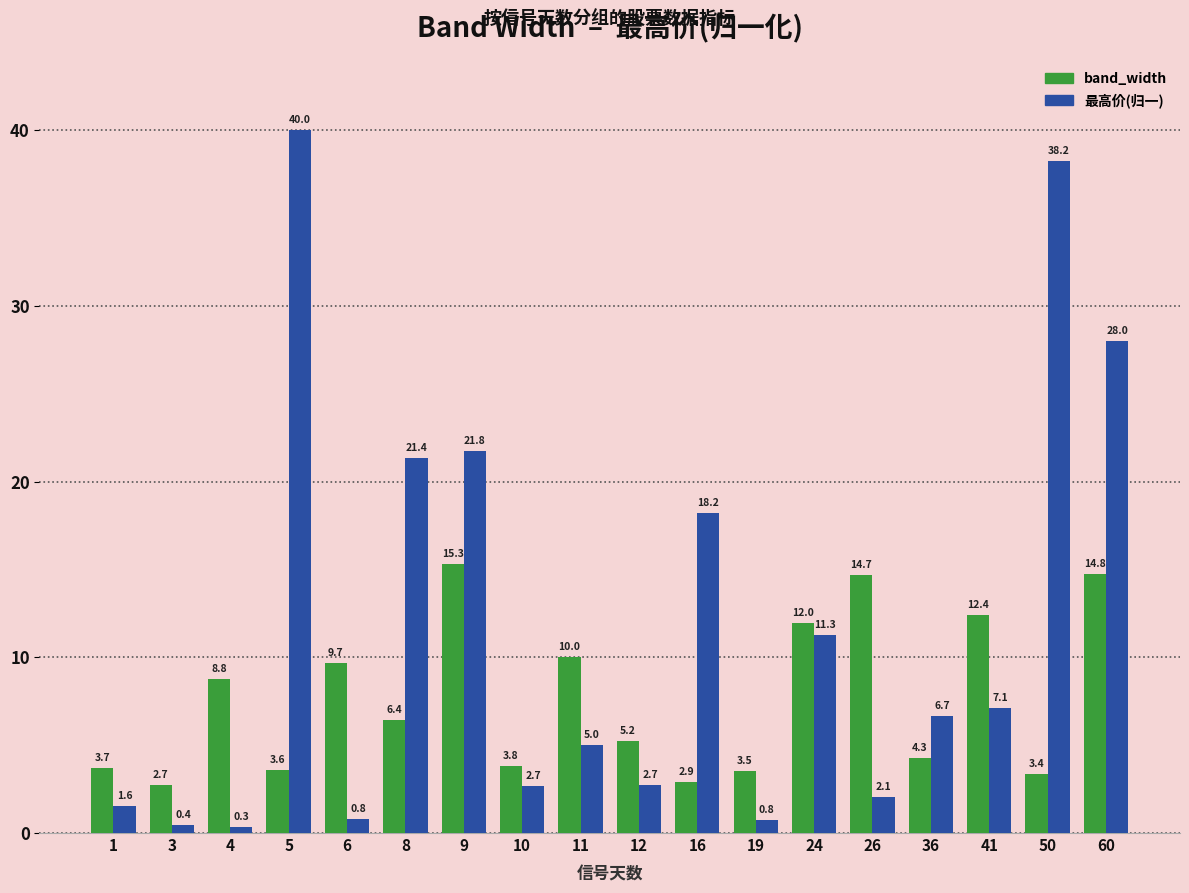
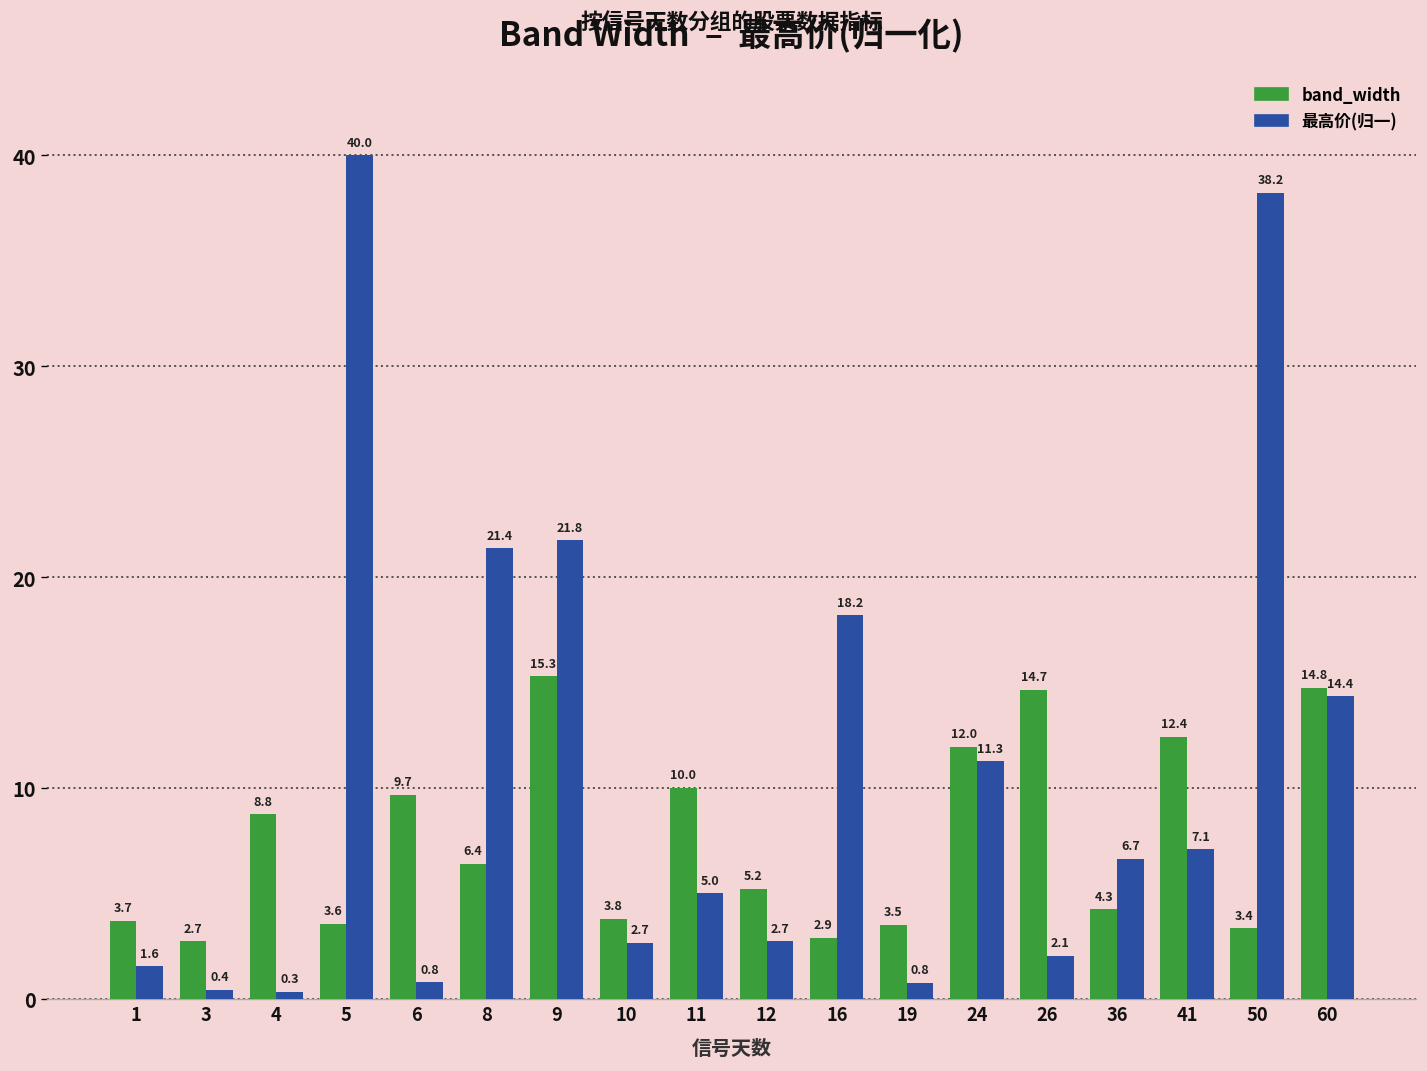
  {
    "band_width": {
      "1": 3.7,
      "3": 2.7,
      "4": 8.8,
      "5": 3.6,
      "6": 9.7,
      "8": 6.4,
      "9": 15.3,
      "10": 3.8,
      "11": 10.0,
      "12": 5.2,
      "16": 2.9,
      "19": 3.5,
      "24": 12.0,
      "26": 14.7,
      "36": 4.3,
      "41": 12.4,
      "50": 3.4,
      "60": 14.8
    },
    "最高价(归一)": {
      "1": 1.6,
      "3": 0.4,
      "4": 0.3,
      "5": 40.0,
      "6": 0.8,
      "8": 21.4,
      "9": 21.8,
      "10": 2.7,
      "11": 5.0,
      "12": 2.7,
      "16": 18.2,
      "19": 0.8,
      "24": 11.3,
      "26": 2.1,
      "36": 6.7,
      "41": 7.1,
      "50": 38.2,
-     "60": 28.0
+     "60": 14.4
    }
  }
